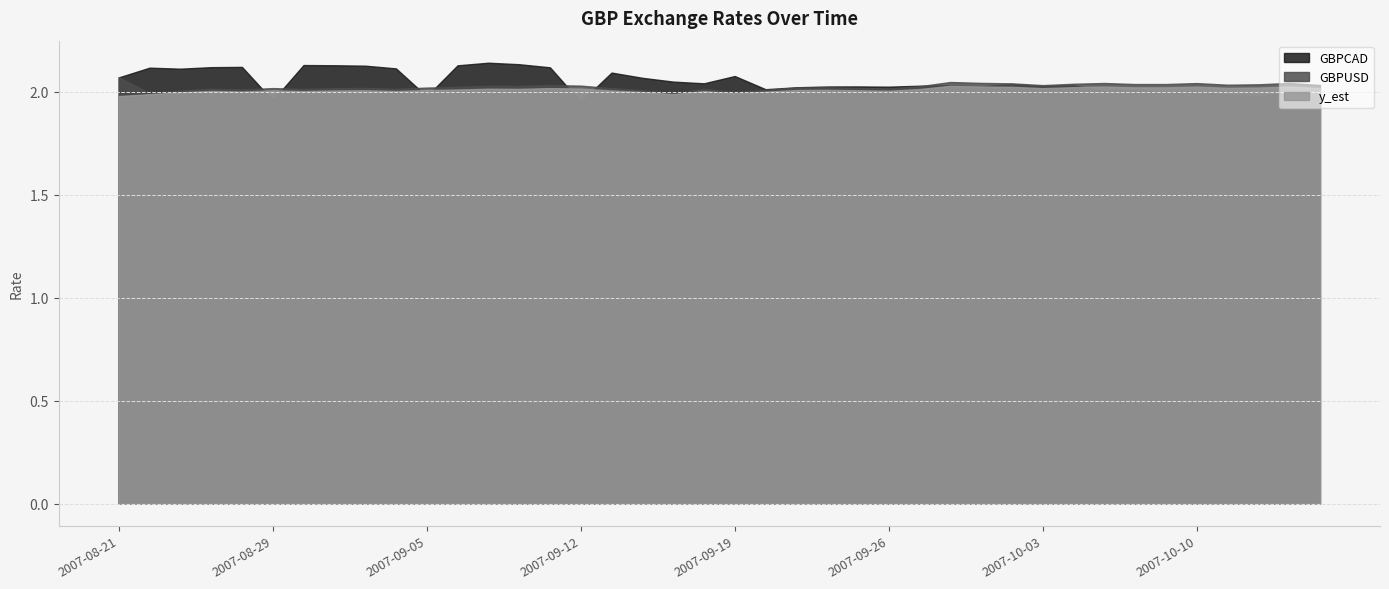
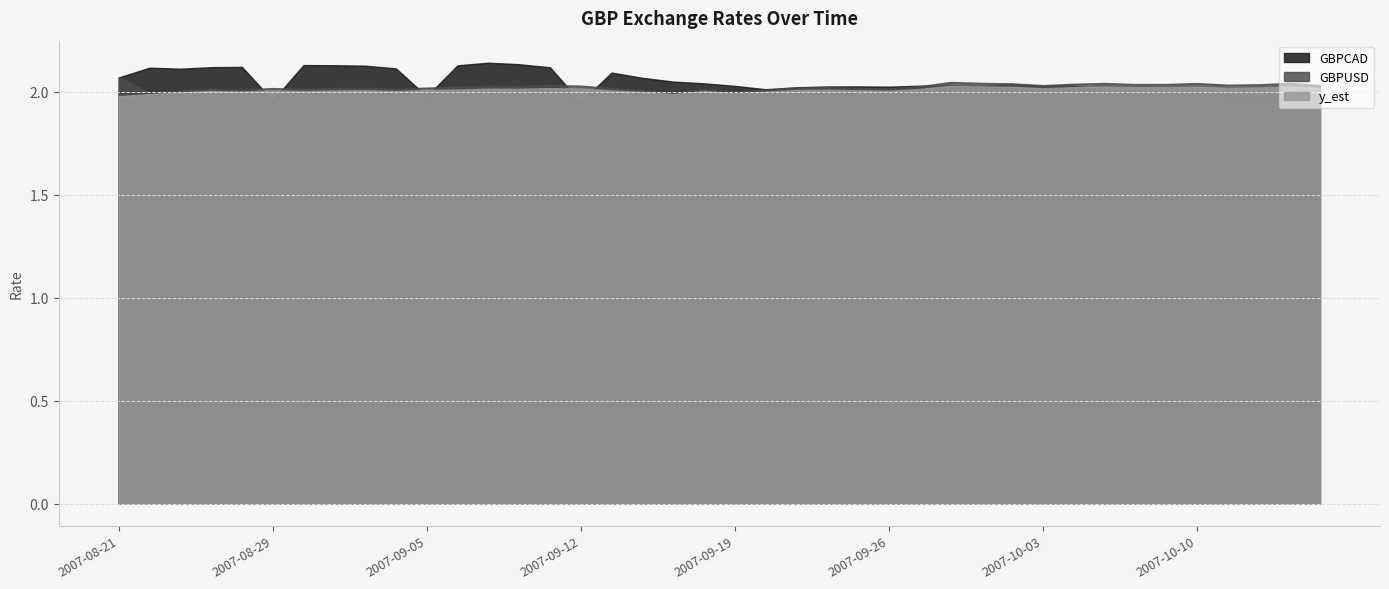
  {
    "GBPCAD": {
      "2007-08-29": 1.96,
      "2007-09-05": 1.98,
      "2007-09-12": 1.95,
-     "2007-09-19": 2.08,
+     "2007-09-19": 2.03,
      "2007-10-10": 2.00
    },
    "GBPUSD": {
      "2007-09-12": 2.03,
      "2007-10-10": 2.04
    },
    "y_est": {
      "2007-08-21": 1.98,
      "2007-09-12": 2.02,
      "2007-10-10": 2.02
    }
  }
